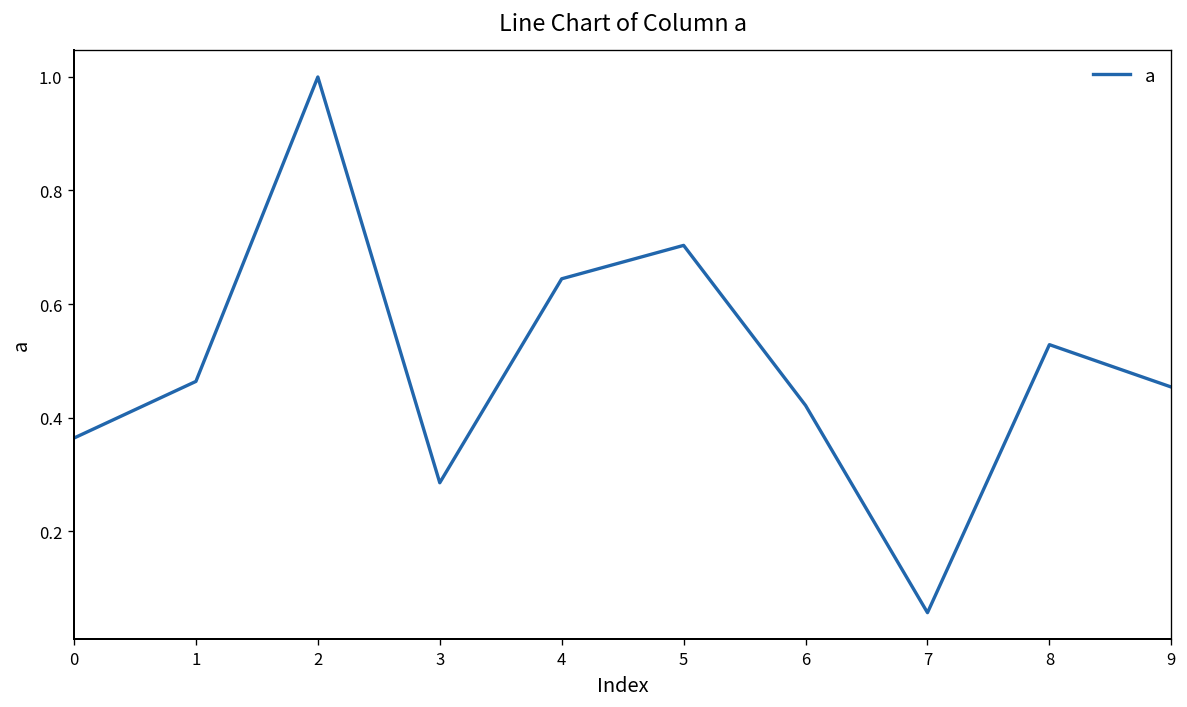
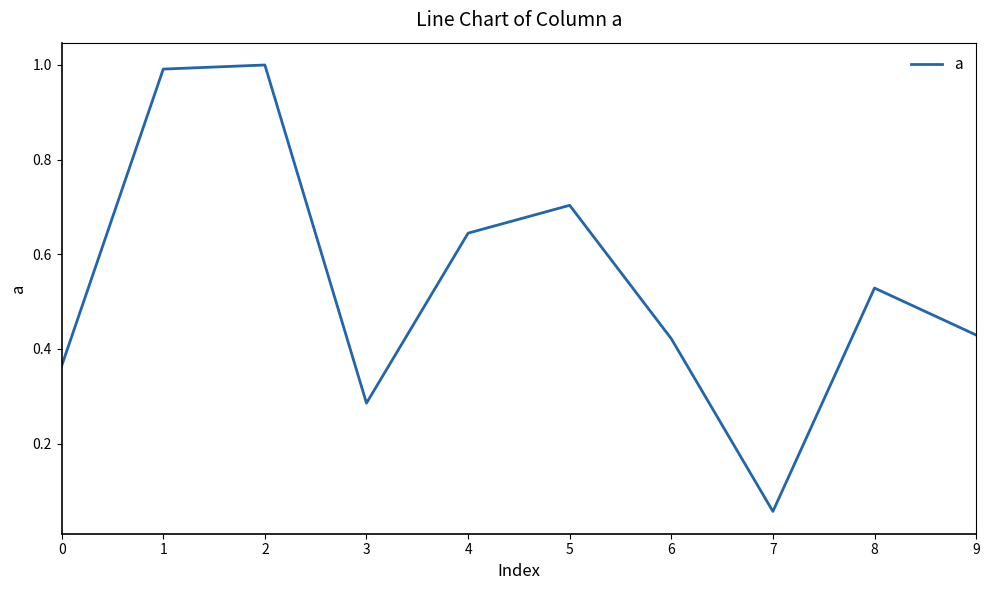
  {
    "0": 0.36,
-   "1": 0.46,
+   "1": 0.99,
    "2": 1.00,
    "3": 0.29,
    "4": 0.64,
    "5": 0.70,
    "6": 0.42,
    "7": 0.06,
    "8": 0.53,
-   "9": 0.45
+   "9": 0.43
  }
